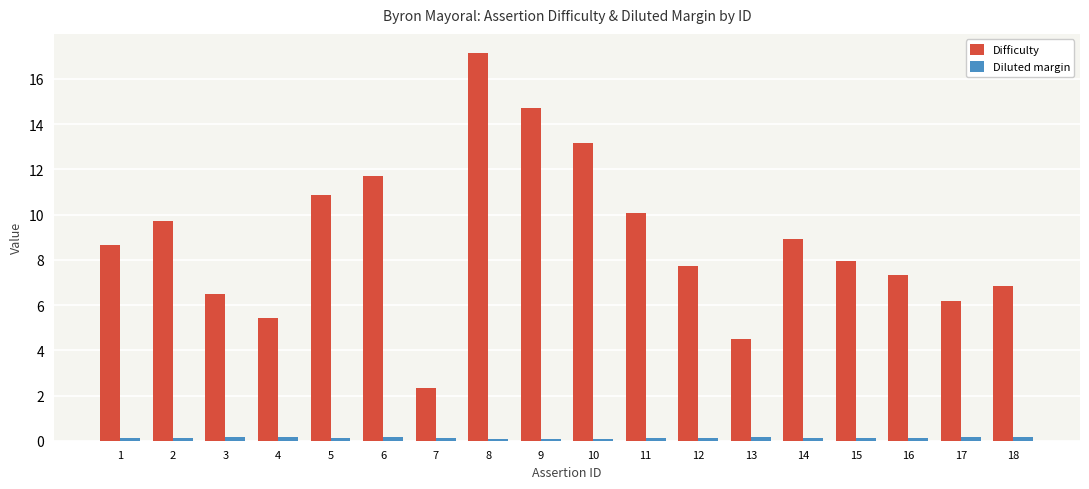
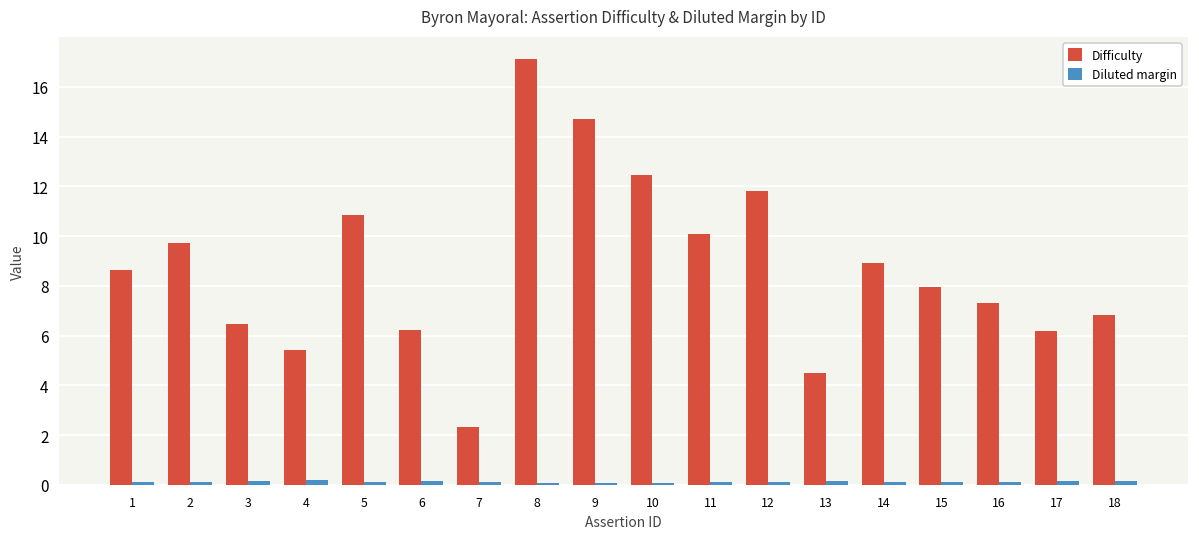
  {
    "Difficulty": {
      "1": 8.7,
      "2": 9.7,
      "3": 6.5,
      "4": 5.4,
      "5": 10.9,
-     "6": 11.7,
+     "6": 6.2,
      "7": 2.3,
      "8": 17.1,
      "9": 14.7,
-     "10": 13.2,
+     "10": 12.5,
      "11": 10.1,
-     "12": 7.7,
+     "12": 11.8,
      "13": 4.5,
      "14": 8.9,
      "15": 8.0,
      "16": 7.3,
      "17": 6.2,
      "18": 6.8
    },
    "Diluted margin": {
      "1": 0.1,
      "3": 0.2,
      "4": 0.2,
      "5": 0.1,
      "6": 0.2,
      "7": 0.1,
      "12": 0.1,
      "13": 0.2,
      "14": 0.1,
      "15": 0.1,
      "16": 0.1,
      "17": 0.2,
      "18": 0.1
    }
  }
